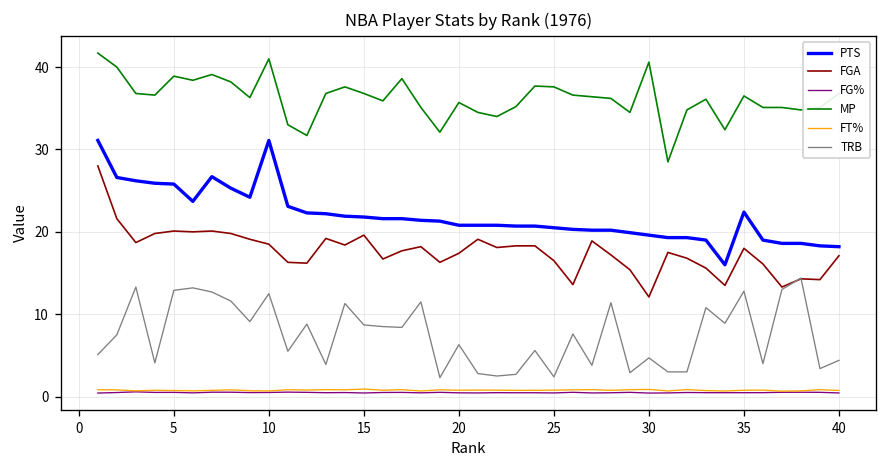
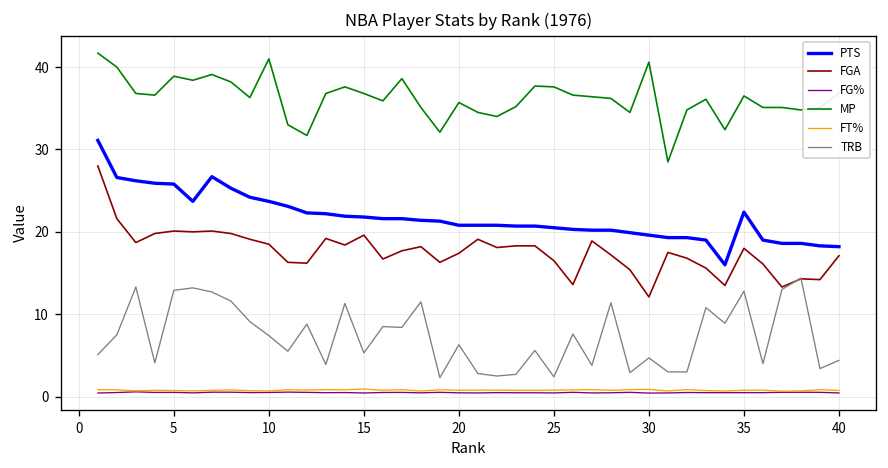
  {
    "PTS": {
      "5": 26,
-     "10": 31,
+     "10": 24,
      "15": 22,
      "20": 21,
      "25": 21,
      "30": 20,
      "35": 22,
      "40": 18
    },
    "FGA": {
      "5": 20,
      "10": 19,
      "15": 20,
      "20": 17,
      "25": 17,
      "30": 12,
      "35": 18,
      "40": 17
    },
    "FG%": {
      "15": 0,
      "30": 0
    },
    "MP": {
      "5": 39,
      "10": 41,
      "15": 37,
      "20": 36,
      "25": 38,
      "30": 41,
      "35": 37
    },
    "FT%": {
      "15": 1,
      "30": 1
    },
    "TRB": {
      "5": 13,
-     "10": 13,
-     "15": 9,
+     "10": 7,
+     "15": 5,
      "20": 6,
      "25": 2,
      "30": 5,
      "35": 13,
      "40": 4
    }
  }
